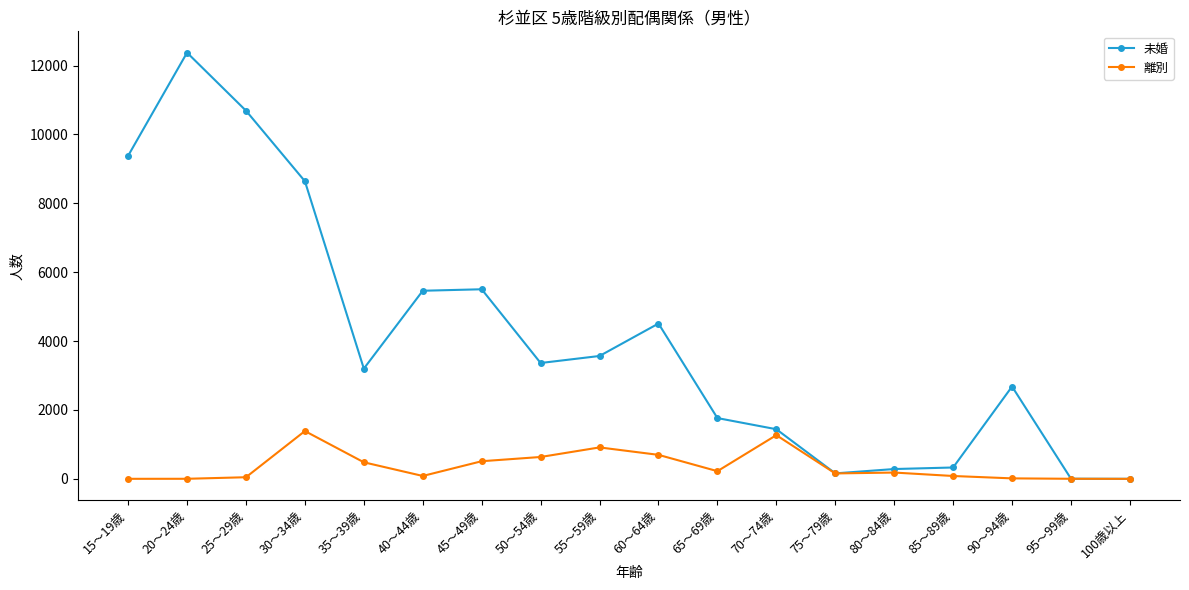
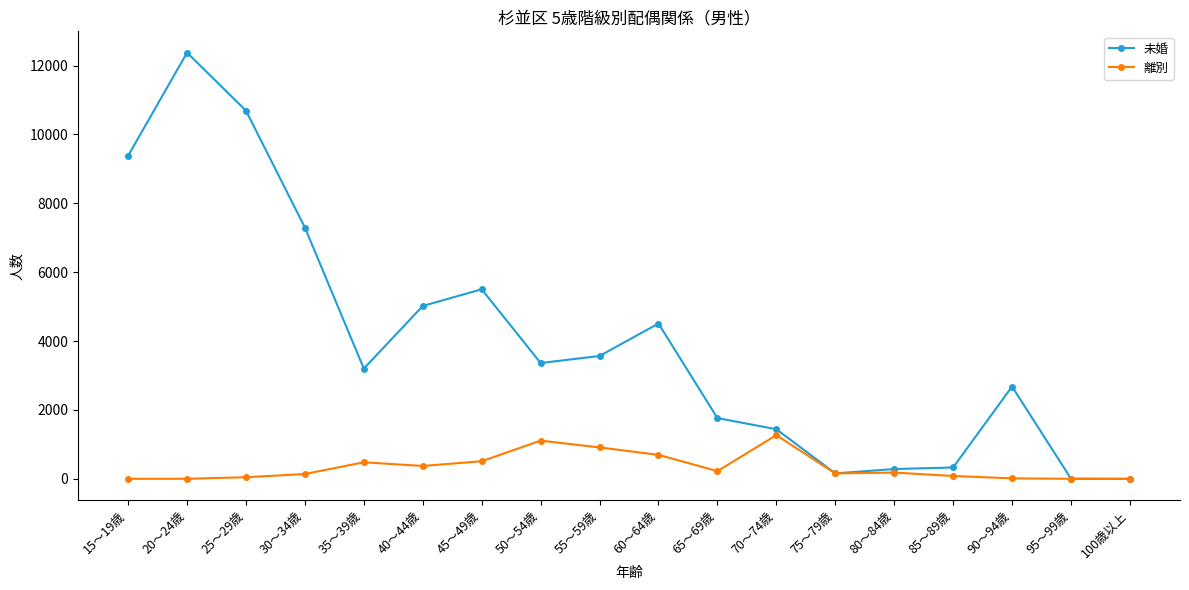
  {
    "未婚": {
      "15～19歳": 9400,
      "20～24歳": 12400,
      "25～29歳": 10700,
-     "30～34歳": 8600,
+     "30～34歳": 7300,
      "35～39歳": 3200,
-     "40～44歳": 5500,
+     "40～44歳": 5000,
      "45～49歳": 5500,
      "50～54歳": 3400,
      "55～59歳": 3600,
      "60～64歳": 4500,
      "65～69歳": 1800,
      "70～74歳": 1400,
      "80～84歳": 300,
      "85～89歳": 300,
      "90～94歳": 2700
    },
    "離別": {
      "15～19歳": 0,
      "20～24歳": 0,
      "25～29歳": 0,
-     "30～34歳": 1400,
+     "30～34歳": 100,
      "35～39歳": 500,
-     "40～44歳": 100,
+     "40～44歳": 400,
      "45～49歳": 500,
-     "50～54歳": 600,
+     "50～54歳": 1100,
      "55～59歳": 900,
      "60～64歳": 700,
      "65～69歳": 200,
      "70～74歳": 1300,
      "80～84歳": 200,
      "85～89歳": 100,
      "90～94歳": 0
    }
  }
